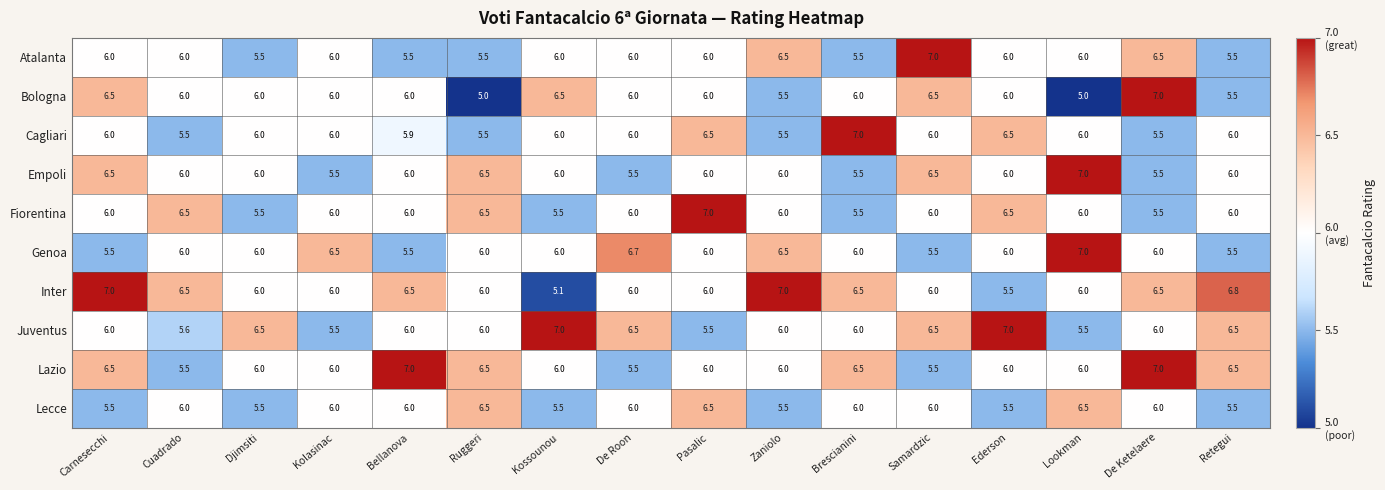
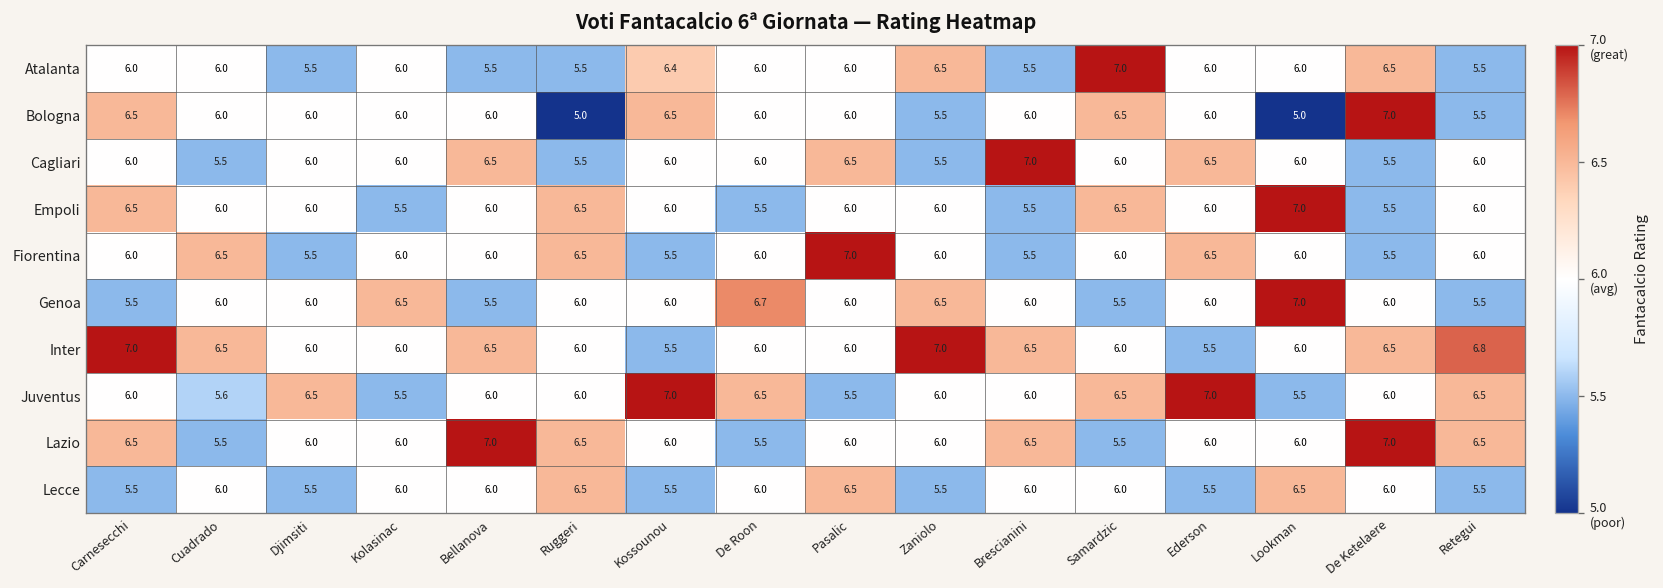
  {
    "Atalanta": {
      "Carnesecchi": 6.0,
      "Cuadrado": 6.0,
      "Djimsiti": 5.5,
      "Kolasinac": 6.0,
      "Bellanova": 5.5,
      "Ruggeri": 5.5,
-     "Kossounou": 6.0,
+     "Kossounou": 6.4,
      "De Roon": 6.0,
      "Pasalic": 6.0,
      "Zaniolo": 6.5,
      "Brescianini": 5.5,
      "Samardzic": 7.0,
      "Ederson": 6.0,
      "Lookman": 6.0,
      "De Ketelaere": 6.5,
      "Retegui": 5.5
    },
    "Bologna": {
      "Carnesecchi": 6.5,
      "Cuadrado": 6.0,
      "Djimsiti": 6.0,
      "Kolasinac": 6.0,
      "Bellanova": 6.0,
      "Ruggeri": 5.0,
      "Kossounou": 6.5,
      "De Roon": 6.0,
      "Pasalic": 6.0,
      "Zaniolo": 5.5,
      "Brescianini": 6.0,
      "Samardzic": 6.5,
      "Ederson": 6.0,
      "Lookman": 5.0,
      "De Ketelaere": 7.0,
      "Retegui": 5.5
    },
    "Cagliari": {
      "Carnesecchi": 6.0,
      "Cuadrado": 5.5,
      "Djimsiti": 6.0,
      "Kolasinac": 6.0,
-     "Bellanova": 5.9,
+     "Bellanova": 6.5,
      "Ruggeri": 5.5,
      "Kossounou": 6.0,
      "De Roon": 6.0,
      "Pasalic": 6.5,
      "Zaniolo": 5.5,
      "Brescianini": 7.0,
      "Samardzic": 6.0,
      "Ederson": 6.5,
      "Lookman": 6.0,
      "De Ketelaere": 5.5,
      "Retegui": 6.0
    },
    "Empoli": {
      "Carnesecchi": 6.5,
      "Cuadrado": 6.0,
      "Djimsiti": 6.0,
      "Kolasinac": 5.5,
      "Bellanova": 6.0,
      "Ruggeri": 6.5,
      "Kossounou": 6.0,
      "De Roon": 5.5,
      "Pasalic": 6.0,
      "Zaniolo": 6.0,
      "Brescianini": 5.5,
      "Samardzic": 6.5,
      "Ederson": 6.0,
      "Lookman": 7.0,
      "De Ketelaere": 5.5,
      "Retegui": 6.0
    },
    "Fiorentina": {
      "Carnesecchi": 6.0,
      "Cuadrado": 6.5,
      "Djimsiti": 5.5,
      "Kolasinac": 6.0,
      "Bellanova": 6.0,
      "Ruggeri": 6.5,
      "Kossounou": 5.5,
      "De Roon": 6.0,
      "Pasalic": 7.0,
      "Zaniolo": 6.0,
      "Brescianini": 5.5,
      "Samardzic": 6.0,
      "Ederson": 6.5,
      "Lookman": 6.0,
      "De Ketelaere": 5.5,
      "Retegui": 6.0
    },
    "Genoa": {
      "Carnesecchi": 5.5,
      "Cuadrado": 6.0,
      "Djimsiti": 6.0,
      "Kolasinac": 6.5,
      "Bellanova": 5.5,
      "Ruggeri": 6.0,
      "Kossounou": 6.0,
      "De Roon": 6.7,
      "Pasalic": 6.0,
      "Zaniolo": 6.5,
      "Brescianini": 6.0,
      "Samardzic": 5.5,
      "Ederson": 6.0,
      "Lookman": 7.0,
      "De Ketelaere": 6.0,
      "Retegui": 5.5
    },
    "Inter": {
      "Carnesecchi": 7.0,
      "Cuadrado": 6.5,
      "Djimsiti": 6.0,
      "Kolasinac": 6.0,
      "Bellanova": 6.5,
      "Ruggeri": 6.0,
-     "Kossounou": 5.1,
+     "Kossounou": 5.5,
      "De Roon": 6.0,
      "Pasalic": 6.0,
      "Zaniolo": 7.0,
      "Brescianini": 6.5,
      "Samardzic": 6.0,
      "Ederson": 5.5,
      "Lookman": 6.0,
      "De Ketelaere": 6.5,
      "Retegui": 6.8
    },
    "Juventus": {
      "Carnesecchi": 6.0,
      "Cuadrado": 5.6,
      "Djimsiti": 6.5,
      "Kolasinac": 5.5,
      "Bellanova": 6.0,
      "Ruggeri": 6.0,
      "Kossounou": 7.0,
      "De Roon": 6.5,
      "Pasalic": 5.5,
      "Zaniolo": 6.0,
      "Brescianini": 6.0,
      "Samardzic": 6.5,
      "Ederson": 7.0,
      "Lookman": 5.5,
      "De Ketelaere": 6.0,
      "Retegui": 6.5
    },
    "Lazio": {
      "Carnesecchi": 6.5,
      "Cuadrado": 5.5,
      "Djimsiti": 6.0,
      "Kolasinac": 6.0,
      "Bellanova": 7.0,
      "Ruggeri": 6.5,
      "Kossounou": 6.0,
      "De Roon": 5.5,
      "Pasalic": 6.0,
      "Zaniolo": 6.0,
      "Brescianini": 6.5,
      "Samardzic": 5.5,
      "Ederson": 6.0,
      "Lookman": 6.0,
      "De Ketelaere": 7.0,
      "Retegui": 6.5
    },
    "Lecce": {
      "Carnesecchi": 5.5,
      "Cuadrado": 6.0,
      "Djimsiti": 5.5,
      "Kolasinac": 6.0,
      "Bellanova": 6.0,
      "Ruggeri": 6.5,
      "Kossounou": 5.5,
      "De Roon": 6.0,
      "Pasalic": 6.5,
      "Zaniolo": 5.5,
      "Brescianini": 6.0,
      "Samardzic": 6.0,
      "Ederson": 5.5,
      "Lookman": 6.5,
      "De Ketelaere": 6.0,
      "Retegui": 5.5
    }
  }
